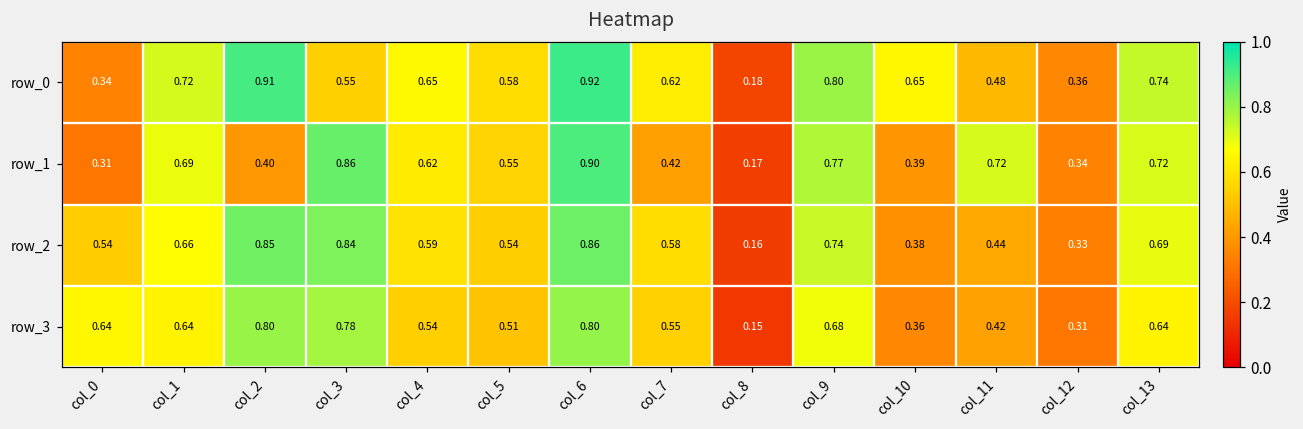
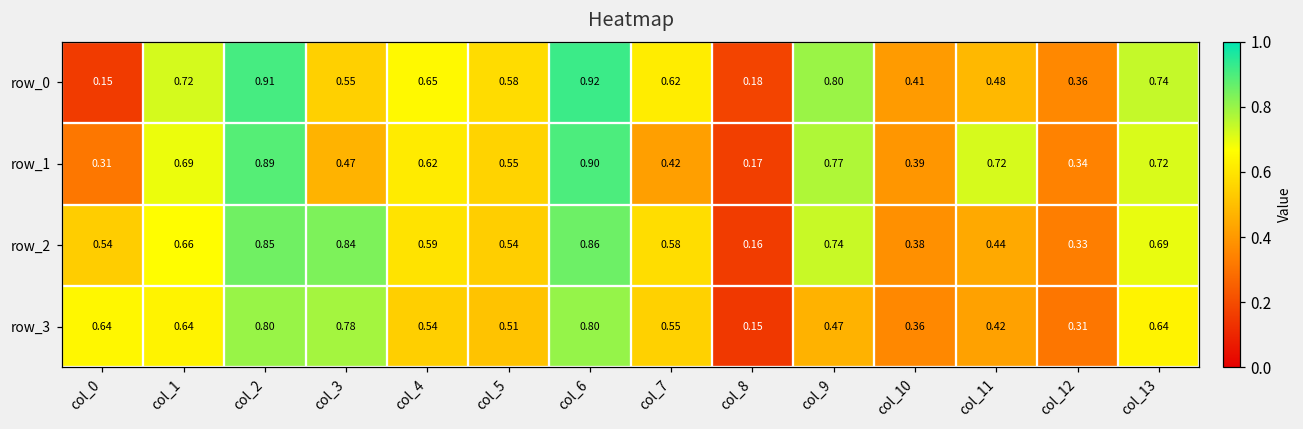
  {
    "row_0": {
-     "col_0": 0.34,
+     "col_0": 0.15,
      "col_1": 0.72,
      "col_2": 0.91,
      "col_3": 0.55,
      "col_4": 0.65,
      "col_5": 0.58,
      "col_6": 0.92,
      "col_7": 0.62,
      "col_8": 0.18,
      "col_9": 0.80,
-     "col_10": 0.65,
+     "col_10": 0.41,
      "col_11": 0.48,
      "col_12": 0.36,
      "col_13": 0.74
    },
    "row_1": {
      "col_0": 0.31,
      "col_1": 0.69,
-     "col_2": 0.40,
-     "col_3": 0.86,
+     "col_2": 0.89,
+     "col_3": 0.47,
      "col_4": 0.62,
      "col_5": 0.55,
      "col_6": 0.90,
      "col_7": 0.42,
      "col_8": 0.17,
      "col_9": 0.77,
      "col_10": 0.39,
      "col_11": 0.72,
      "col_12": 0.34,
      "col_13": 0.72
    },
    "row_2": {
      "col_0": 0.54,
      "col_1": 0.66,
      "col_2": 0.85,
      "col_3": 0.84,
      "col_4": 0.59,
      "col_5": 0.54,
      "col_6": 0.86,
      "col_7": 0.58,
      "col_8": 0.16,
      "col_9": 0.74,
      "col_10": 0.38,
      "col_11": 0.44,
      "col_12": 0.33,
      "col_13": 0.69
    },
    "row_3": {
      "col_0": 0.64,
      "col_1": 0.64,
      "col_2": 0.80,
      "col_3": 0.78,
      "col_4": 0.54,
      "col_5": 0.51,
      "col_6": 0.80,
      "col_7": 0.55,
      "col_8": 0.15,
-     "col_9": 0.68,
+     "col_9": 0.47,
      "col_10": 0.36,
      "col_11": 0.42,
      "col_12": 0.31,
      "col_13": 0.64
    }
  }
